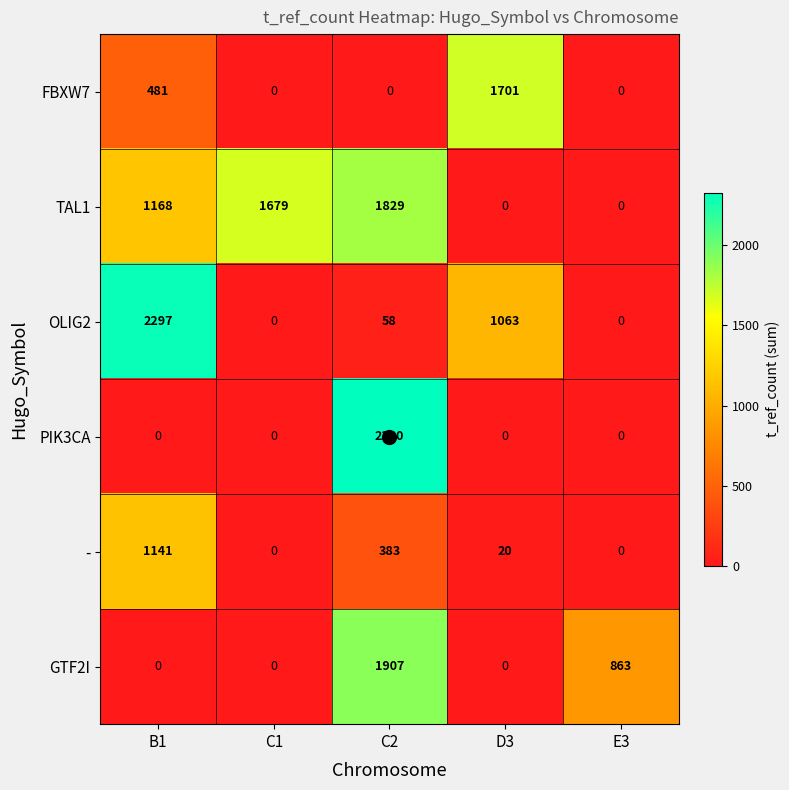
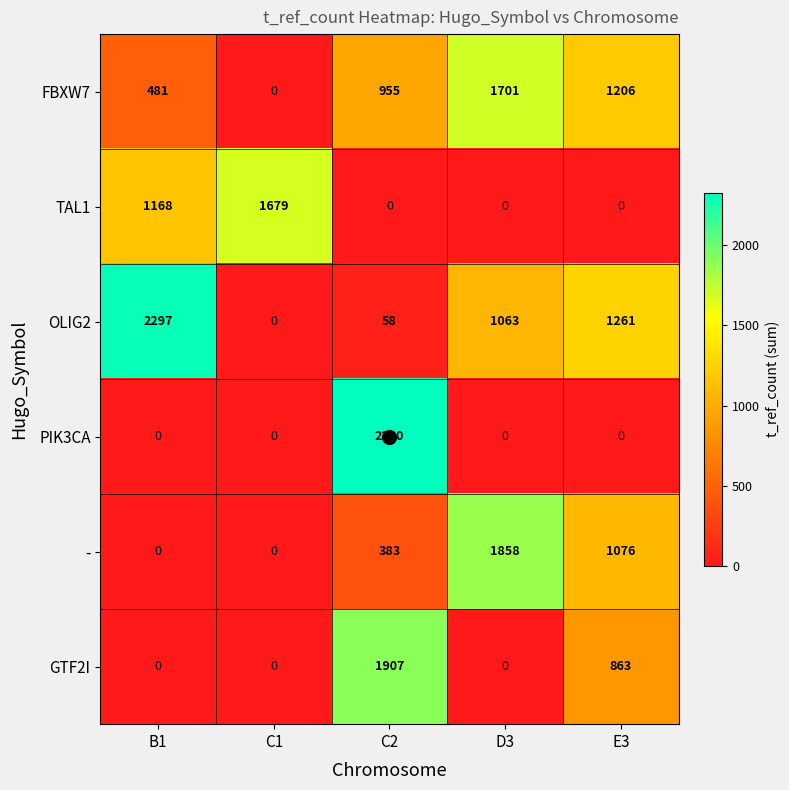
  {
    "FBXW7": {
      "B1": 481,
      "C1": 0,
-     "C2": 0,
+     "C2": 955,
      "D3": 1701,
-     "E3": 0
+     "E3": 1206
    },
    "TAL1": {
      "B1": 1168,
      "C1": 1679,
-     "C2": 1829,
+     "C2": 0,
      "D3": 0,
      "E3": 0
    },
    "OLIG2": {
      "B1": 2297,
      "C1": 0,
      "C2": 58,
      "D3": 1063,
-     "E3": 0
+     "E3": 1261
    },
    "PIK3CA": {
      "B1": 0,
      "C1": 0,
      "D3": 0,
      "E3": 0
    },
    "-": {
-     "B1": 1141,
+     "B1": 0,
      "C1": 0,
      "C2": 383,
-     "D3": 20,
-     "E3": 0
+     "D3": 1858,
+     "E3": 1076
    },
    "GTF2I": {
      "B1": 0,
      "C1": 0,
      "C2": 1907,
      "D3": 0,
      "E3": 863
    }
  }
